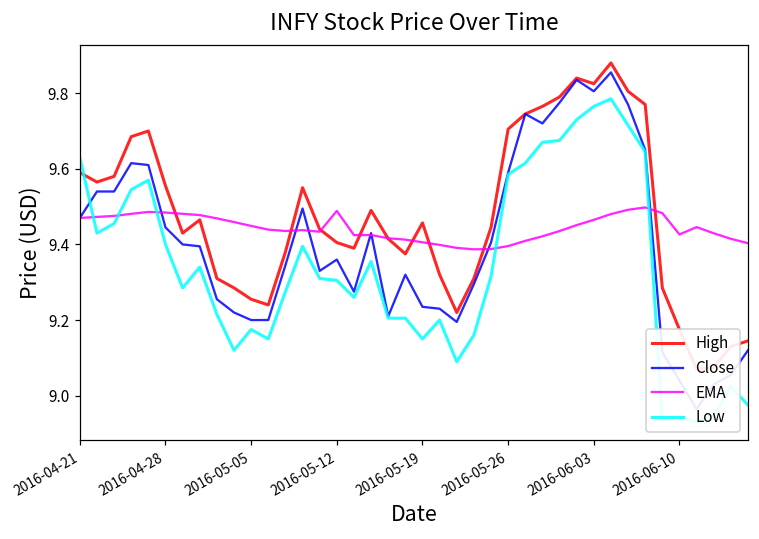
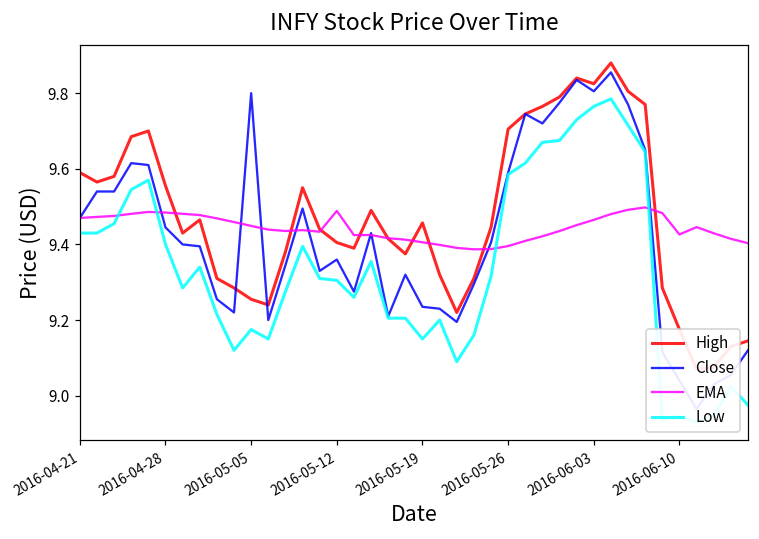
  {
    "High": {
      "2016-04-21": 9.59,
      "2016-04-28": 9.56,
      "2016-05-05": 9.26,
      "2016-05-12": 9.41,
      "2016-05-19": 9.46,
      "2016-05-26": 9.71,
      "2016-06-03": 9.83,
      "2016-06-10": 9.18
    },
    "Close": {
      "2016-04-28": 9.45,
-     "2016-05-05": 9.2,
+     "2016-05-05": 9.8,
      "2016-05-12": 9.36,
      "2016-05-19": 9.24,
      "2016-06-03": 9.8
    },
    "EMA": {
      "2016-04-28": 9.48,
      "2016-05-05": 9.45,
      "2016-05-12": 9.49,
      "2016-05-19": 9.41,
      "2016-05-26": 9.40,
      "2016-06-03": 9.46,
      "2016-06-10": 9.43
    },
    "Low": {
-     "2016-04-21": 9.63,
+     "2016-04-21": 9.43,
      "2016-04-28": 9.40,
      "2016-05-05": 9.18,
      "2016-05-12": 9.31,
      "2016-05-19": 9.15,
      "2016-06-03": 9.77
    }
  }
